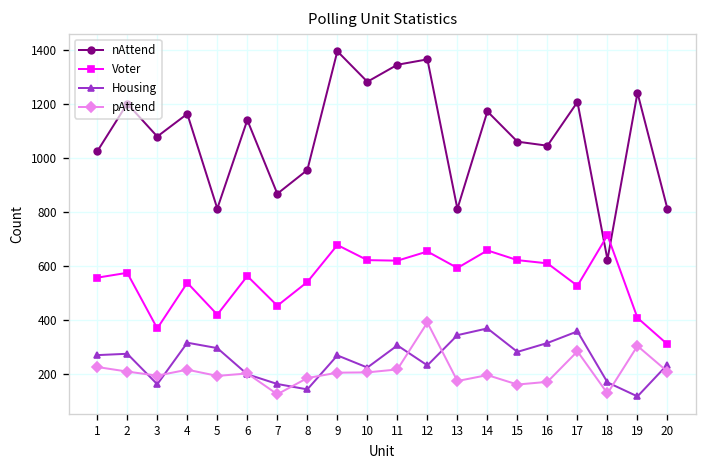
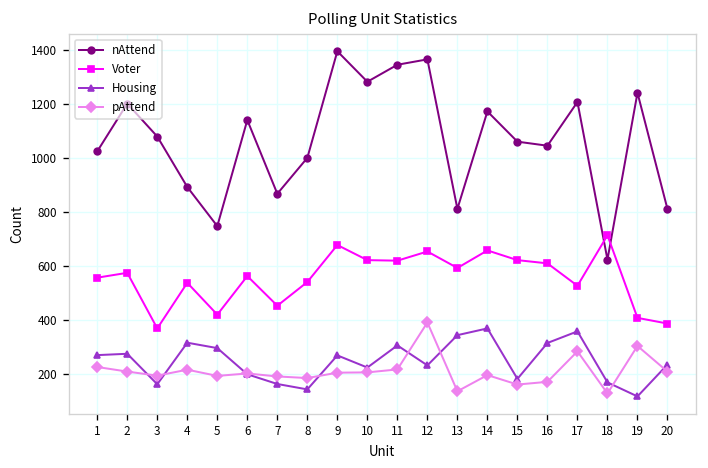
  {
    "nAttend": {
      "1": 1030,
      "3": 1080,
-     "4": 1160,
-     "5": 810,
+     "4": 890,
+     "5": 750,
      "6": 1140,
      "7": 870,
-     "8": 960,
+     "8": 1000,
      "9": 1400,
      "10": 1280,
      "11": 1350,
      "12": 1370,
      "13": 810,
      "14": 1170,
      "15": 1060,
      "16": 1050,
      "17": 1210,
      "18": 620,
      "19": 1240,
      "20": 810
    },
    "Voter": {
      "1": 560,
      "2": 580,
      "3": 370,
      "4": 540,
      "5": 420,
      "6": 560,
      "7": 450,
      "8": 540,
      "9": 680,
      "10": 620,
      "11": 620,
      "12": 650,
      "13": 590,
      "14": 660,
      "15": 620,
      "16": 610,
      "17": 530,
      "18": 710,
      "19": 410,
-     "20": 310
+     "20": 390
    },
    "Housing": {
      "1": 270,
      "2": 280,
      "3": 160,
      "4": 320,
      "5": 300,
      "7": 160,
      "8": 140,
      "9": 270,
      "10": 220,
      "11": 310,
      "12": 230,
      "13": 340,
      "14": 370,
-     "15": 280,
+     "15": 180,
      "16": 320,
      "17": 360,
      "18": 170,
      "19": 120,
      "20": 240
    },
    "pAttend": {
      "1": 230,
      "2": 210,
      "3": 190,
      "4": 220,
      "5": 190,
-     "7": 130,
+     "7": 190,
      "8": 190,
      "9": 210,
      "10": 210,
      "11": 220,
      "12": 390,
-     "13": 170,
+     "13": 140,
      "14": 200,
      "15": 160,
      "16": 170,
      "17": 280,
      "18": 130,
      "19": 300,
      "20": 210
    }
  }
